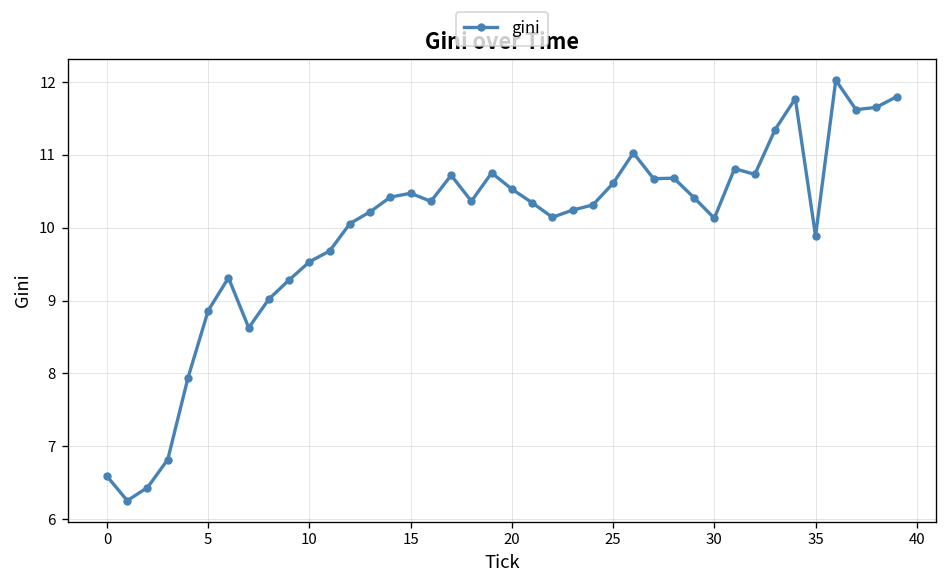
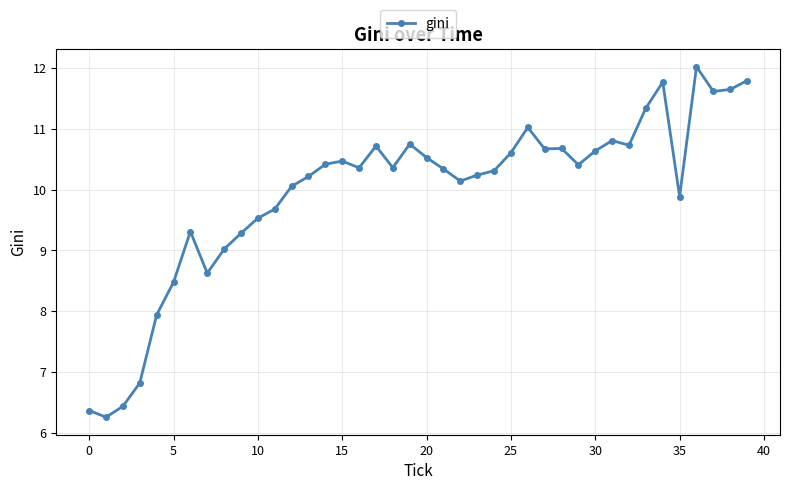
  {
-   "0": 6.6,
-   "5": 8.9,
+   "0": 6.4,
+   "5": 8.5,
    "10": 9.5,
    "15": 10.5,
    "20": 10.5,
    "25": 10.6,
-   "30": 10.1,
+   "30": 10.6,
    "35": 9.9
  }
